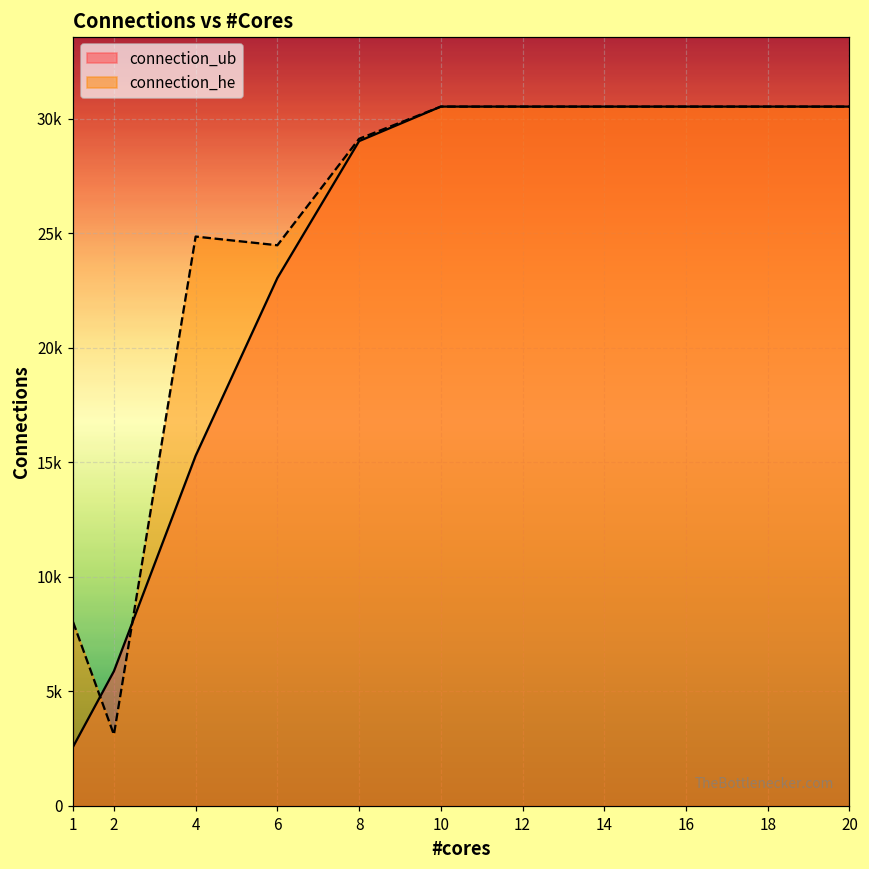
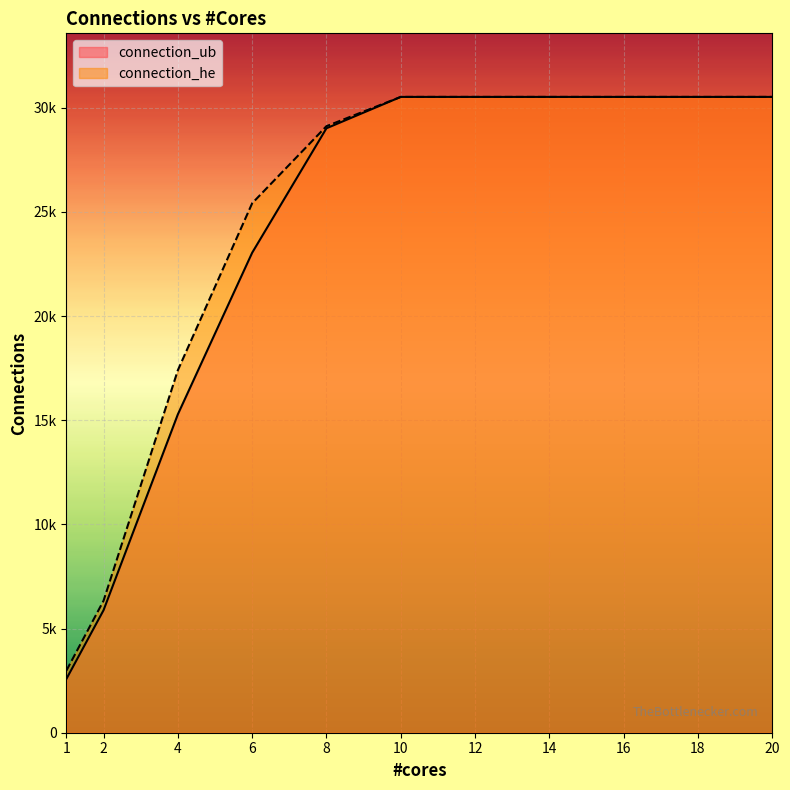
  {
    "connection_ub": {
      "1": 2600,
      "2": 5900,
      "4": 15300,
      "6": 23000
    },
    "connection_he": {
-     "1": 8000,
-     "2": 3100,
-     "4": 24900,
-     "6": 24500
+     "1": 3000,
+     "2": 6300,
+     "4": 17400,
+     "6": 25400
    }
  }
